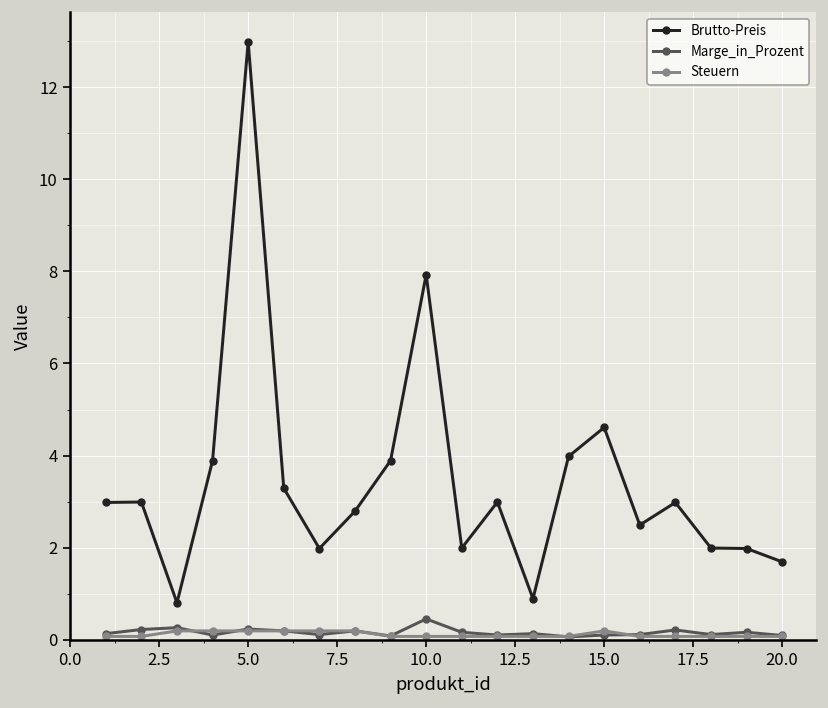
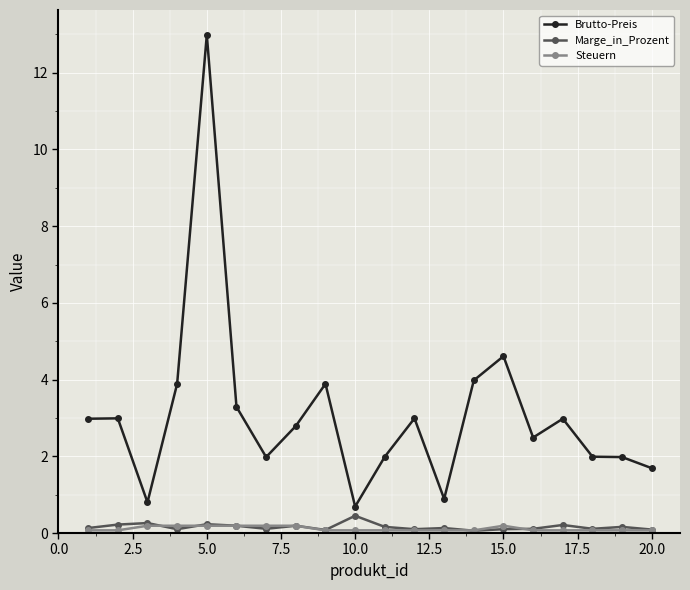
  {
    "Brutto-Preis": {
      "5.0": 13.0,
-     "10.0": 7.9,
+     "10.0": 0.7,
      "15.0": 4.6,
      "20.0": 1.7
    },
    "Marge_in_Prozent": {
      "10.0": 0.5,
      "15.0": 0.1
    },
    "Steuern": {
      "10.0": 0.1,
      "15.0": 0.2
    }
  }
